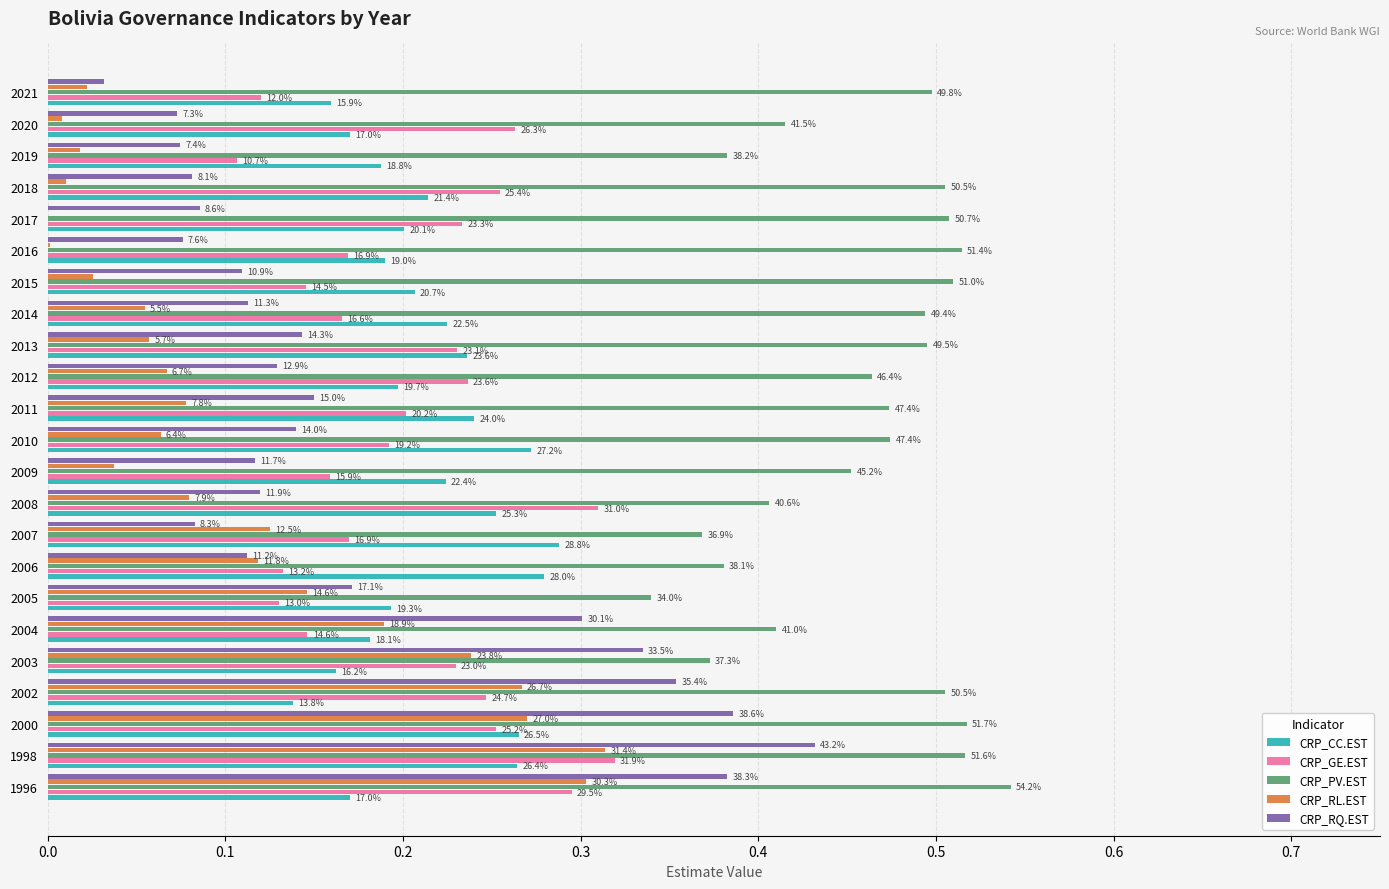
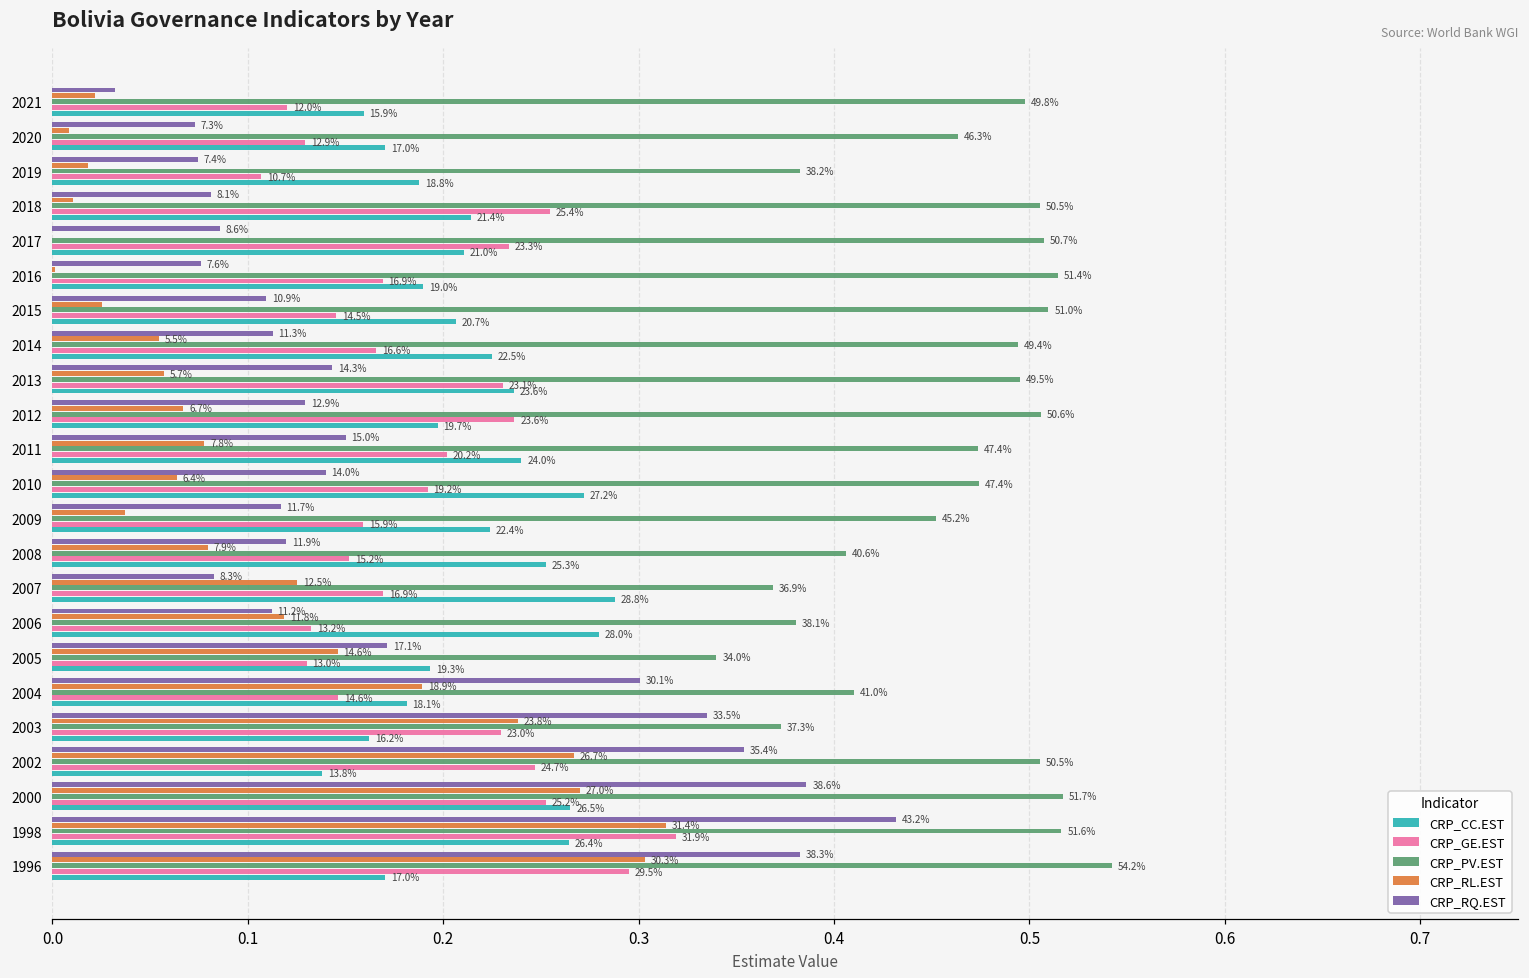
  {
    "CRP_CC.EST": {
      "2021": "15.9%",
      "2020": "17.0%",
      "2019": "18.8%",
      "2018": "21.4%",
-     "2017": "20.1%",
+     "2017": "21.0%",
      "2016": "19.0%",
      "2015": "20.7%",
      "2014": "22.5%",
      "2012": "19.7%",
      "2011": "24.0%",
      "2010": "27.2%",
      "2009": "22.4%",
      "2008": "25.3%",
      "2007": "28.8%",
      "2006": "28.0%",
      "2005": "19.3%",
      "2004": "18.1%",
      "2003": "16.2%",
      "2002": "13.8%",
      "2000": "26.5%",
      "1998": "26.4%",
      "1996": "17.0%"
    },
    "CRP_GE.EST": {
      "2021": "12.0%",
-     "2020": "26.3%",
+     "2020": "12.9%",
      "2019": "10.7%",
      "2018": "25.4%",
      "2017": "23.3%",
      "2016": "16.9%",
      "2015": "14.5%",
      "2014": "16.6%",
      "2012": "23.6%",
      "2011": "20.2%",
      "2010": "19.2%",
      "2009": "15.9%",
-     "2008": "31.0%",
+     "2008": "15.2%",
      "2007": "16.9%",
      "2006": "13.2%",
      "2005": "13.0%",
      "2004": "14.6%",
      "2003": "23.0%",
      "2002": "24.7%",
      "2000": "25.2%",
      "1998": "31.9%",
      "1996": "29.5%"
    },
    "CRP_PV.EST": {
      "2021": "49.8%",
-     "2020": "41.5%",
+     "2020": "46.3%",
      "2019": "38.2%",
      "2018": "50.5%",
      "2017": "50.7%",
      "2016": "51.4%",
      "2015": "51.0%",
      "2014": "49.4%",
      "2013": "49.5%",
-     "2012": "46.4%",
+     "2012": "50.6%",
      "2011": "47.4%",
      "2010": "47.4%",
      "2009": "45.2%",
      "2008": "40.6%",
      "2007": "36.9%",
      "2006": "38.1%",
      "2005": "34.0%",
      "2004": "41.0%",
      "2003": "37.3%",
      "2002": "50.5%",
      "2000": "51.7%",
      "1998": "51.6%",
      "1996": "54.2%"
    },
    "CRP_RL.EST": {
      "2014": "5.5%",
      "2013": "5.7%",
      "2012": "6.7%",
      "2011": "7.8%",
      "2010": "6.4%",
      "2008": "7.9%",
      "2007": "12.5%",
      "2005": "14.6%",
      "2004": "18.9%",
      "2003": "23.8%",
      "2002": "26.7%",
      "2000": "27.0%",
      "1998": "31.4%",
      "1996": "30.3%"
    },
    "CRP_RQ.EST": {
      "2020": "7.3%",
      "2019": "7.4%",
      "2018": "8.1%",
      "2017": "8.6%",
      "2016": "7.6%",
      "2015": "10.9%",
      "2014": "11.3%",
      "2013": "14.3%",
      "2012": "12.9%",
      "2011": "15.0%",
      "2010": "14.0%",
      "2009": "11.7%",
      "2008": "11.9%",
      "2007": "8.3%",
      "2005": "17.1%",
      "2004": "30.1%",
      "2003": "33.5%",
      "2002": "35.4%",
      "2000": "38.6%",
      "1998": "43.2%",
      "1996": "38.3%"
    }
  }
